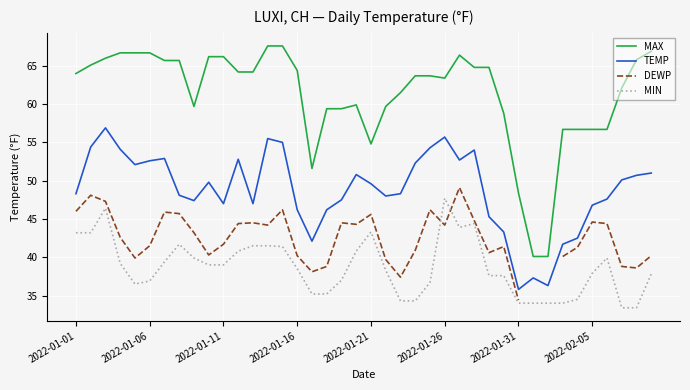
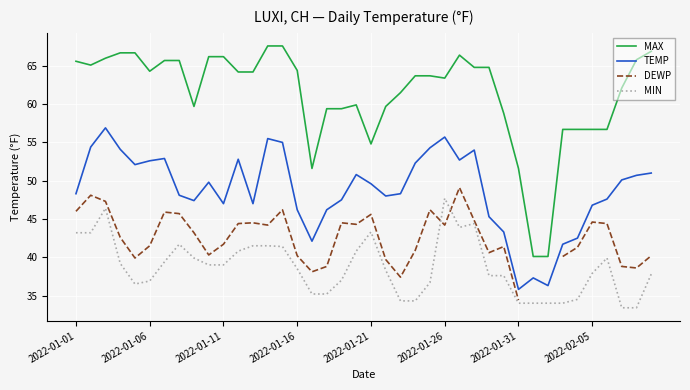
  {
    "MAX": {
-     "2022-01-01": 64,
-     "2022-01-06": 67,
+     "2022-01-01": 66,
+     "2022-01-06": 64,
      "2022-01-11": 66,
      "2022-01-16": 64,
      "2022-01-21": 55,
      "2022-01-26": 63,
-     "2022-01-31": 48,
+     "2022-01-31": 52,
      "2022-02-05": 57
    },
    "TEMP": {
      "2022-01-01": 48,
      "2022-01-06": 53,
      "2022-01-11": 47,
      "2022-01-16": 46,
      "2022-01-21": 50,
      "2022-01-26": 56,
      "2022-01-31": 36,
      "2022-02-05": 47
    },
    "DEWP": {
      "2022-01-01": 46,
      "2022-01-06": 42,
      "2022-01-11": 42,
      "2022-01-16": 40,
      "2022-01-21": 46,
      "2022-01-26": 44,
      "2022-01-31": 34,
      "2022-02-05": 45
    },
    "MIN": {
      "2022-01-01": 43,
      "2022-01-06": 37,
      "2022-01-11": 39,
      "2022-01-16": 39,
      "2022-01-21": 43,
      "2022-01-26": 48,
      "2022-01-31": 34,
      "2022-02-05": 38
    }
  }
